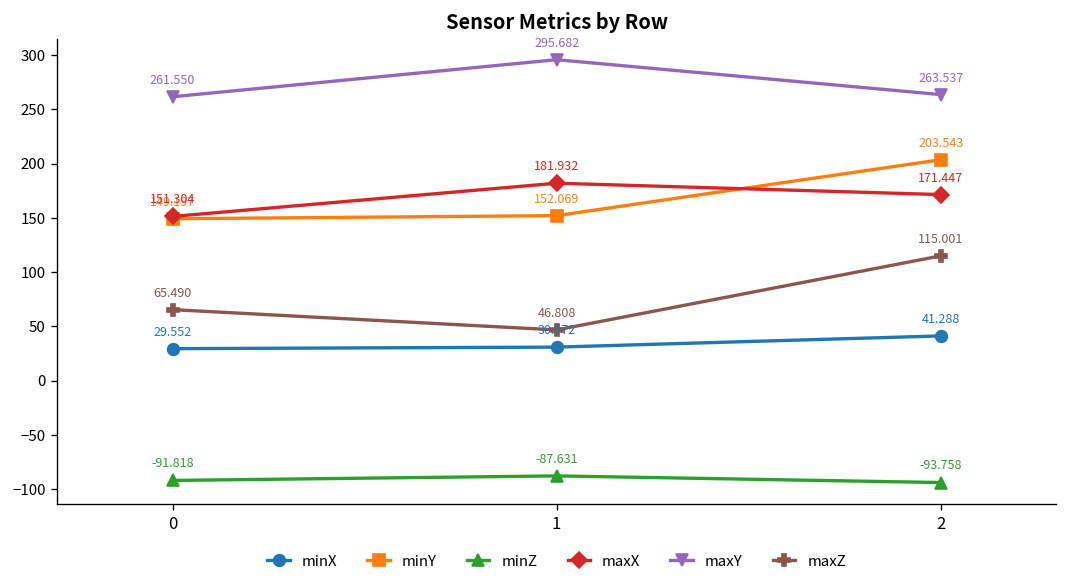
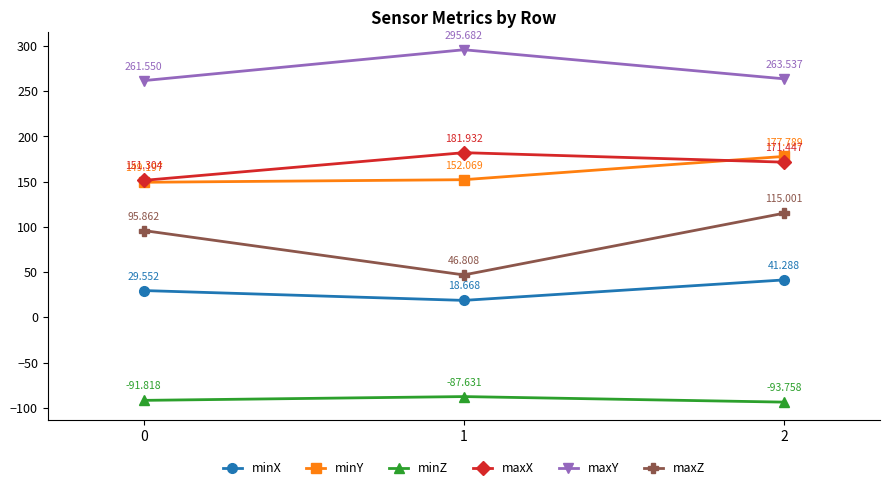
  {
    "minX": {
      "0": 29.552,
-     "1": 30.972,
+     "1": 18.668,
      "2": 41.288
    },
    "minY": {
      "1": 152.069,
-     "2": 203.543
+     "2": 177.789
    },
    "minZ": {
      "0": -91.818,
      "1": -87.631,
      "2": -93.758
    },
    "maxX": {
      "1": 181.932,
      "2": 171.447
    },
    "maxY": {
      "0": 261.550,
      "1": 295.682,
      "2": 263.537
    },
    "maxZ": {
-     "0": 65.490,
+     "0": 95.862,
      "1": 46.808,
      "2": 115.001
    }
  }
